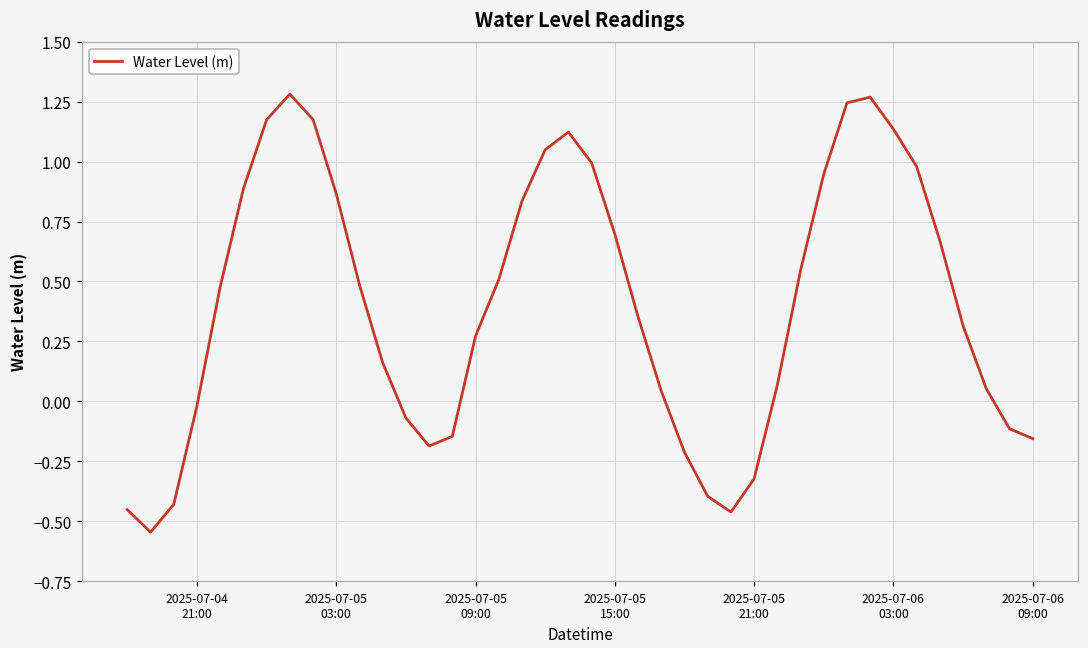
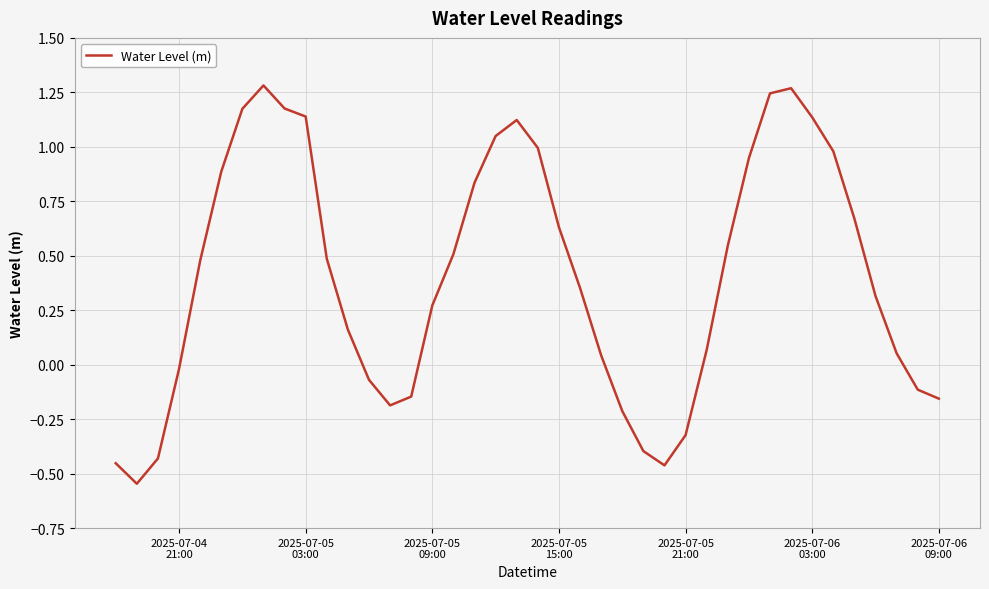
  {
    "2025-07-04 21:00": -0.02,
-   "2025-07-05 03:00": 0.87,
+   "2025-07-05 03:00": 1.14,
    "2025-07-05 09:00": 0.27,
-   "2025-07-05 15:00": 0.70,
+   "2025-07-05 15:00": 0.63,
    "2025-07-05 21:00": -0.32,
    "2025-07-06 03:00": 1.14,
    "2025-07-06 09:00": -0.16
  }
